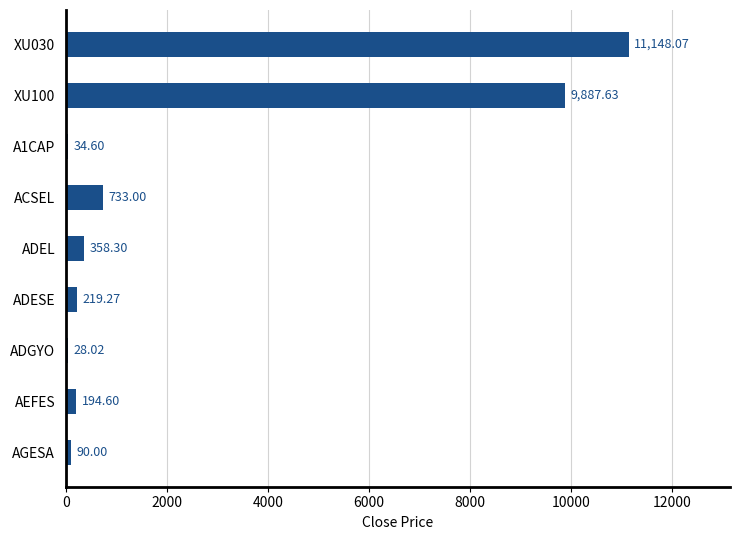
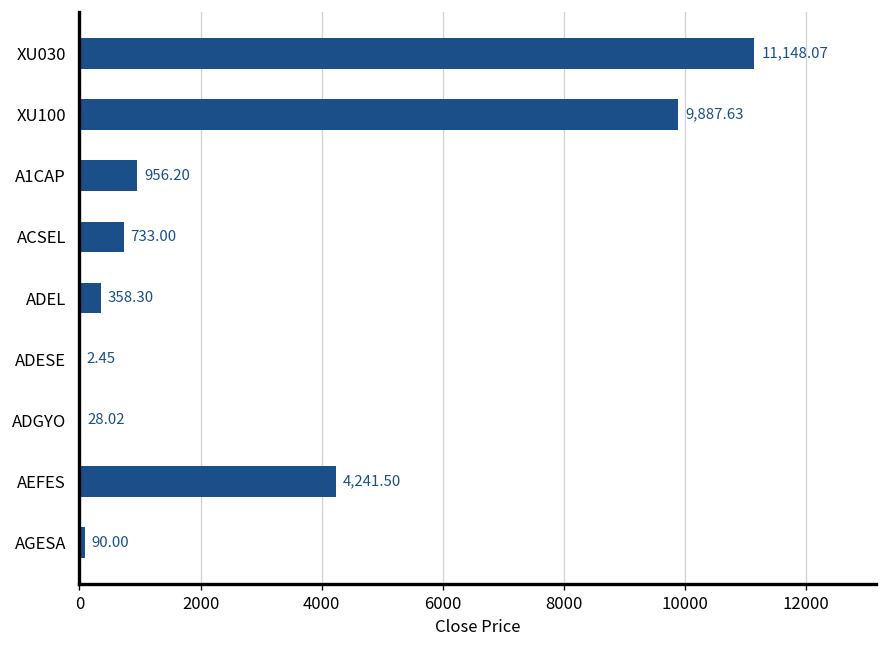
  {
    "XU030": "11,148.07",
    "XU100": "9,887.63",
-   "A1CAP": "34.60",
+   "A1CAP": "956.20",
    "ACSEL": "733.00",
    "ADEL": "358.30",
-   "ADESE": "219.27",
+   "ADESE": "2.45",
    "ADGYO": "28.02",
-   "AEFES": "194.60",
+   "AEFES": "4,241.50",
    "AGESA": "90.00"
  }
